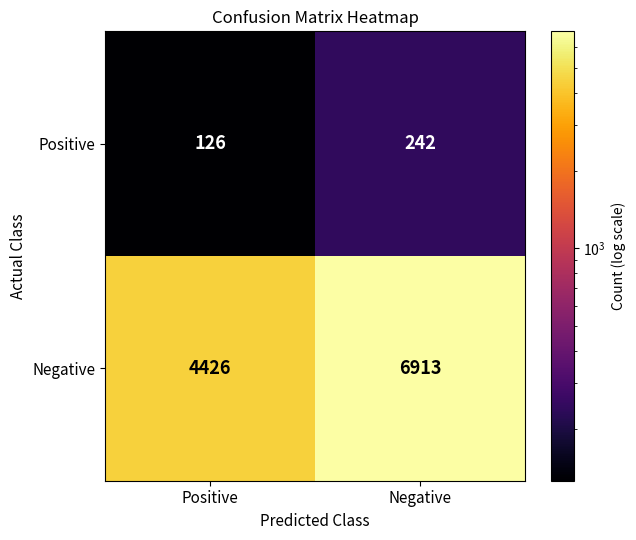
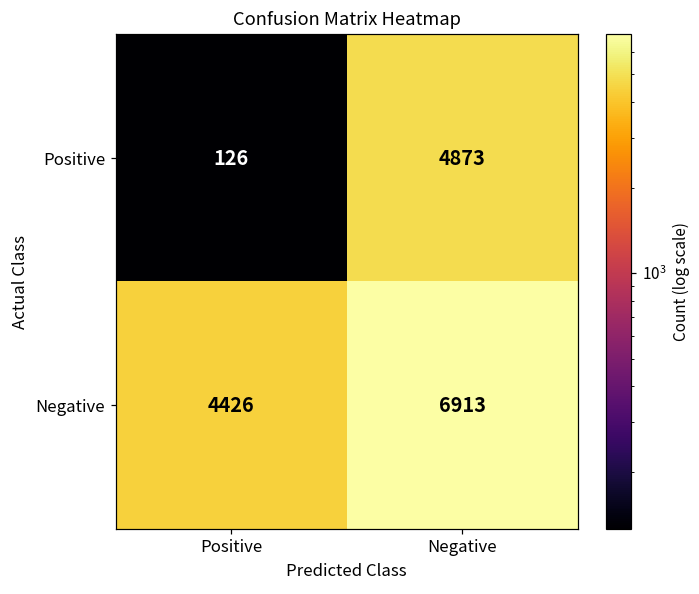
  {
    "Positive": {
      "Positive": 126,
-     "Negative": 242
+     "Negative": 4873
    },
    "Negative": {
      "Positive": 4426,
      "Negative": 6913
    }
  }
